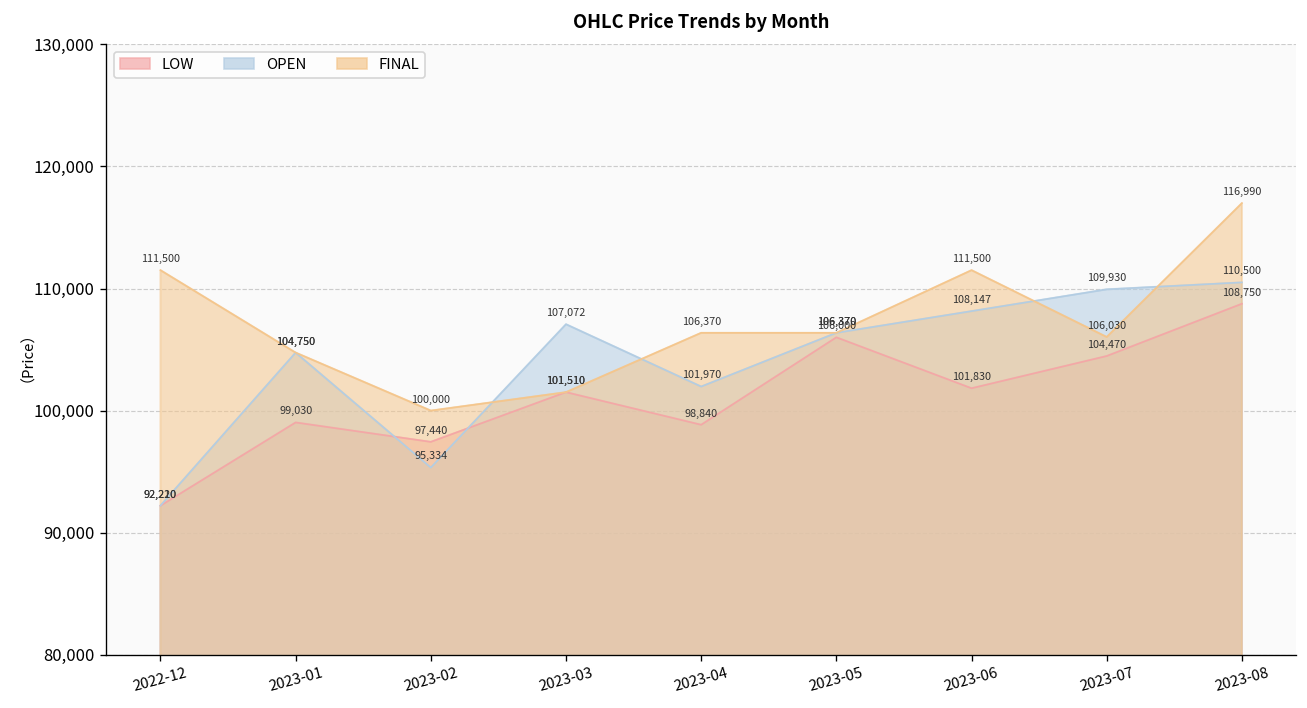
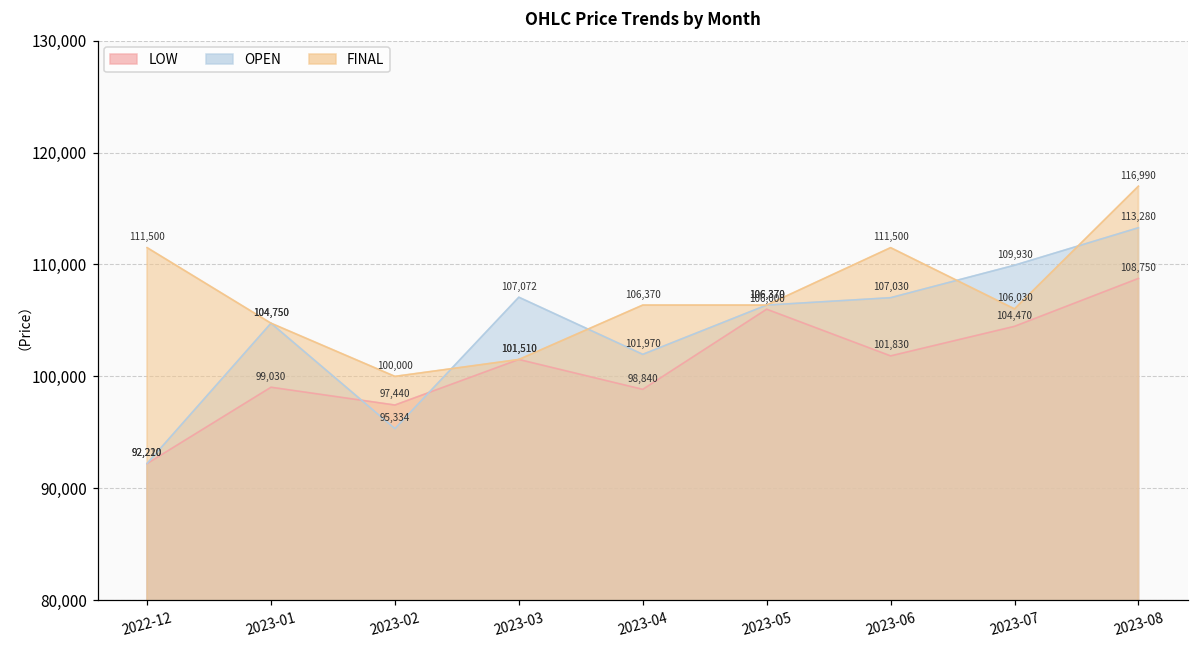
  {
    "OPEN": {
      "2023-03": "107,072",
      "2023-04": "101,970",
-     "2023-06": "108,147",
+     "2023-06": "107,030",
      "2023-07": "109,930",
-     "2023-08": "110,500"
+     "2023-08": "113,280"
    }
  }
